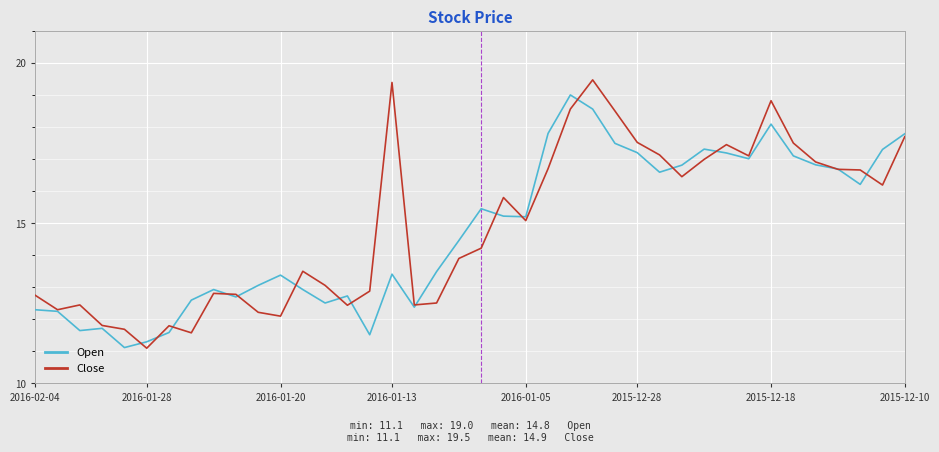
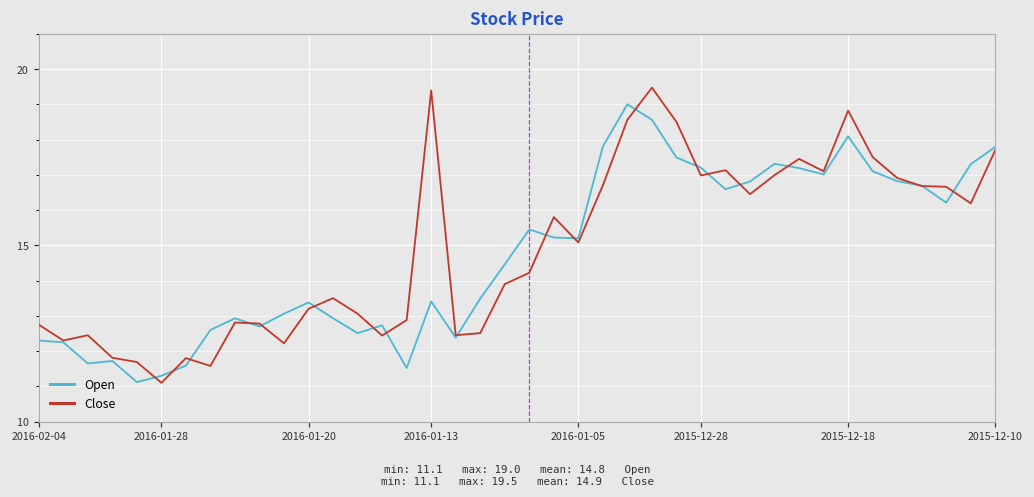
  {
    "Open": {
      "2016-02-04": 12.3,
      "2016-01-28": 11.3,
      "2016-01-20": 13.4,
      "2016-01-13": 13.4,
      "2016-01-05": 15.2,
      "2015-12-28": 17.2,
      "2015-12-18": 18.1,
      "2015-12-10": 17.8
    },
    "Close": {
      "2016-02-04": 12.8,
      "2016-01-28": 11.1,
-     "2016-01-20": 12.1,
+     "2016-01-20": 13.2,
      "2016-01-13": 19.4,
      "2016-01-05": 15.1,
-     "2015-12-28": 17.5,
+     "2015-12-28": 17.0,
      "2015-12-18": 18.8,
      "2015-12-10": 17.7
    }
  }
